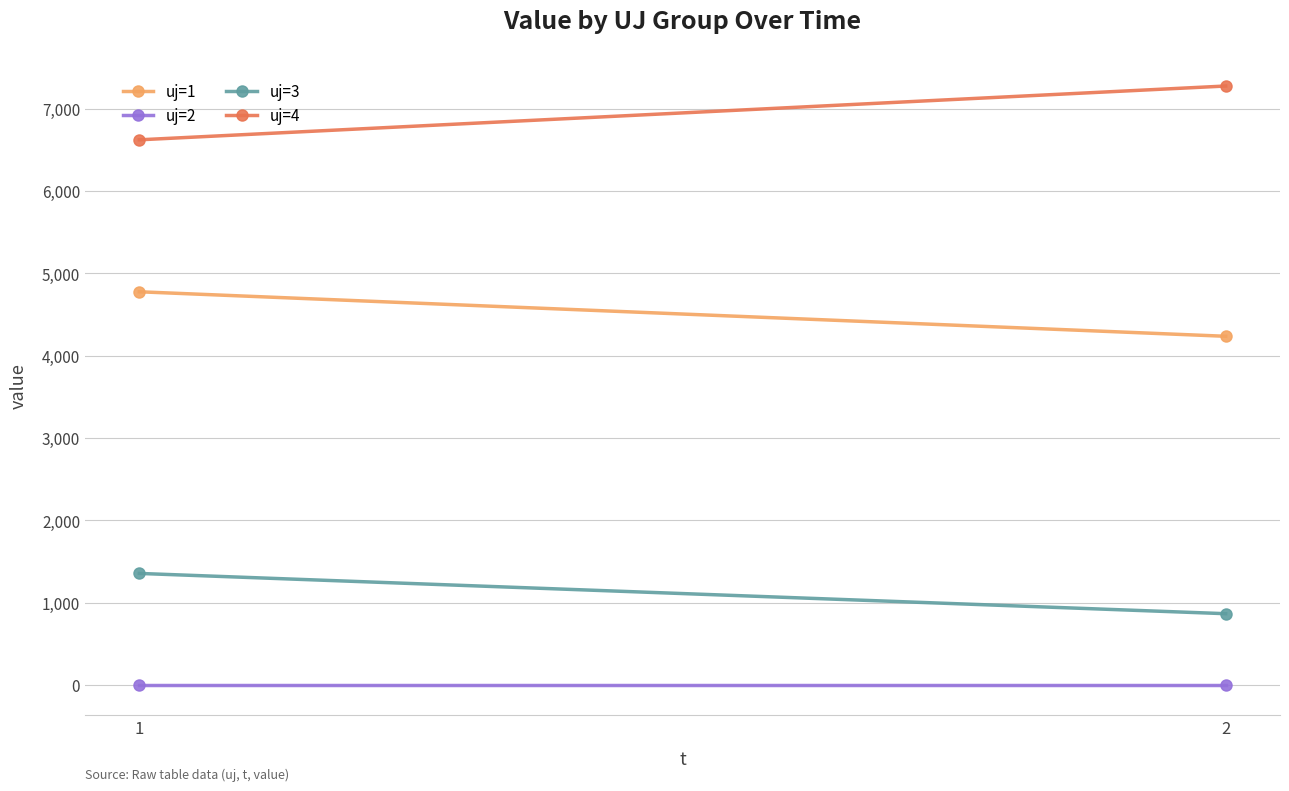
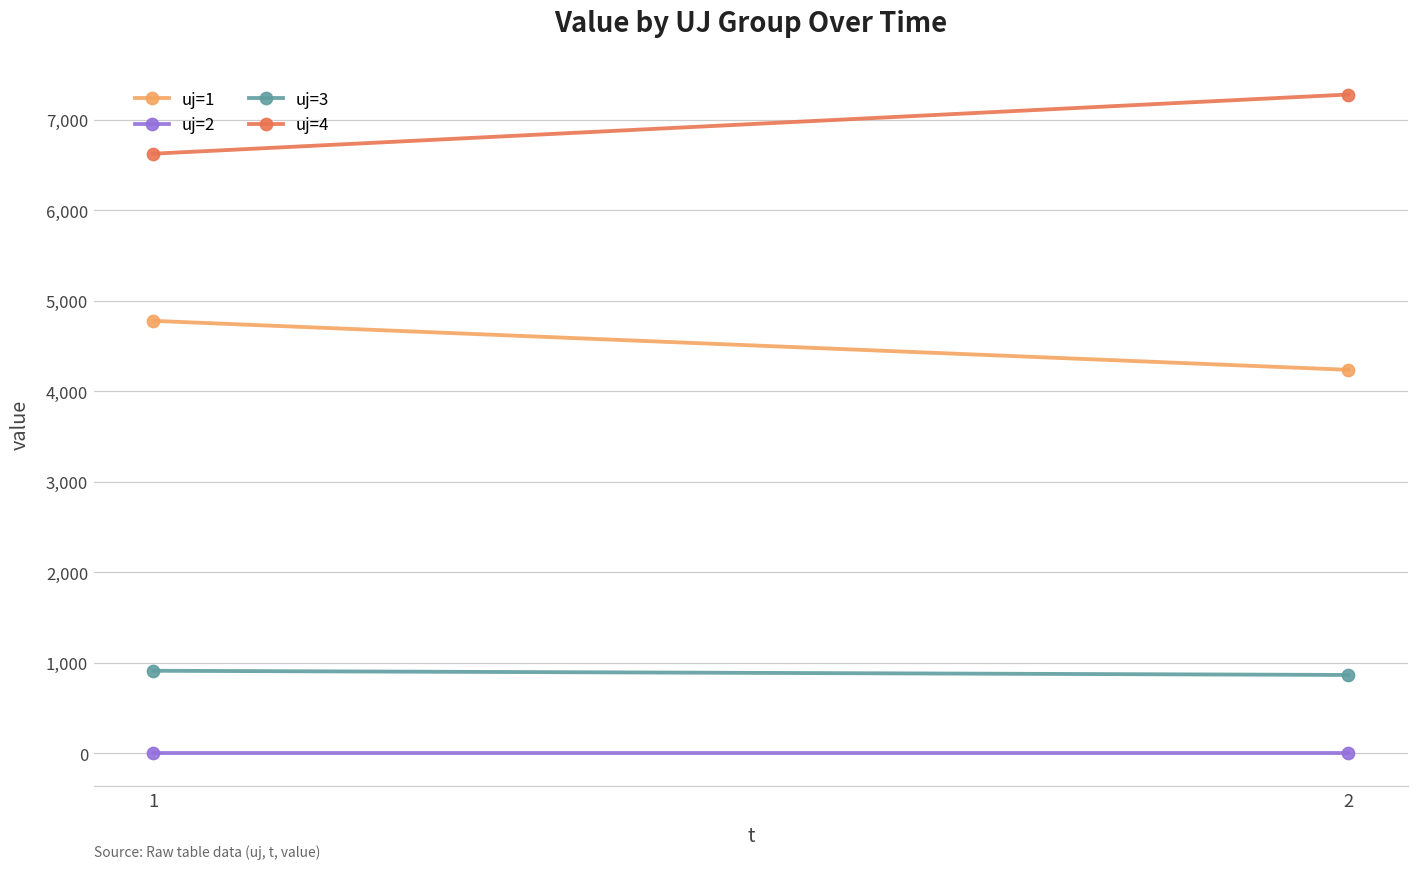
  {
    "uj=2": {
      "1": "0",
      "2": "0"
    },
    "uj=3": {
-     "1": "1,400",
+     "1": "900",
      "2": "900"
    }
  }
